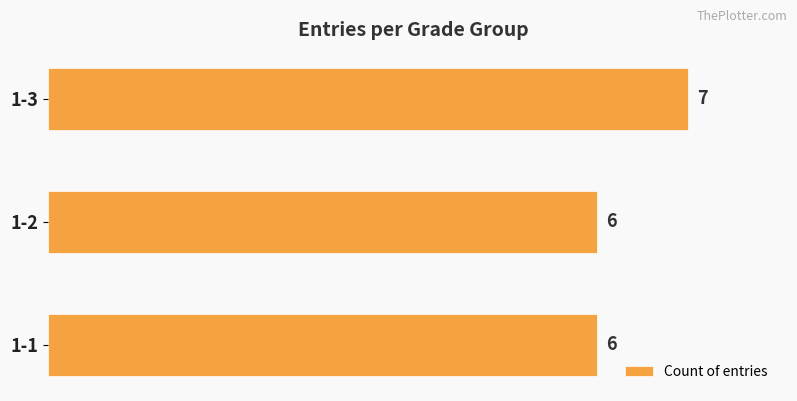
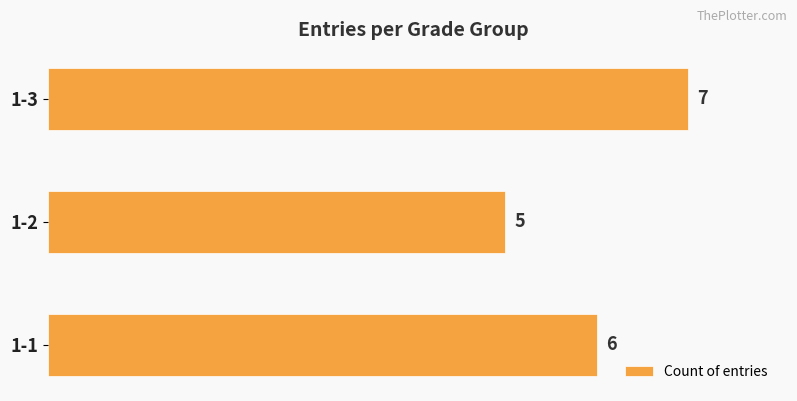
  {
    "1-3": 7,
-   "1-2": 6,
+   "1-2": 5,
    "1-1": 6
  }
